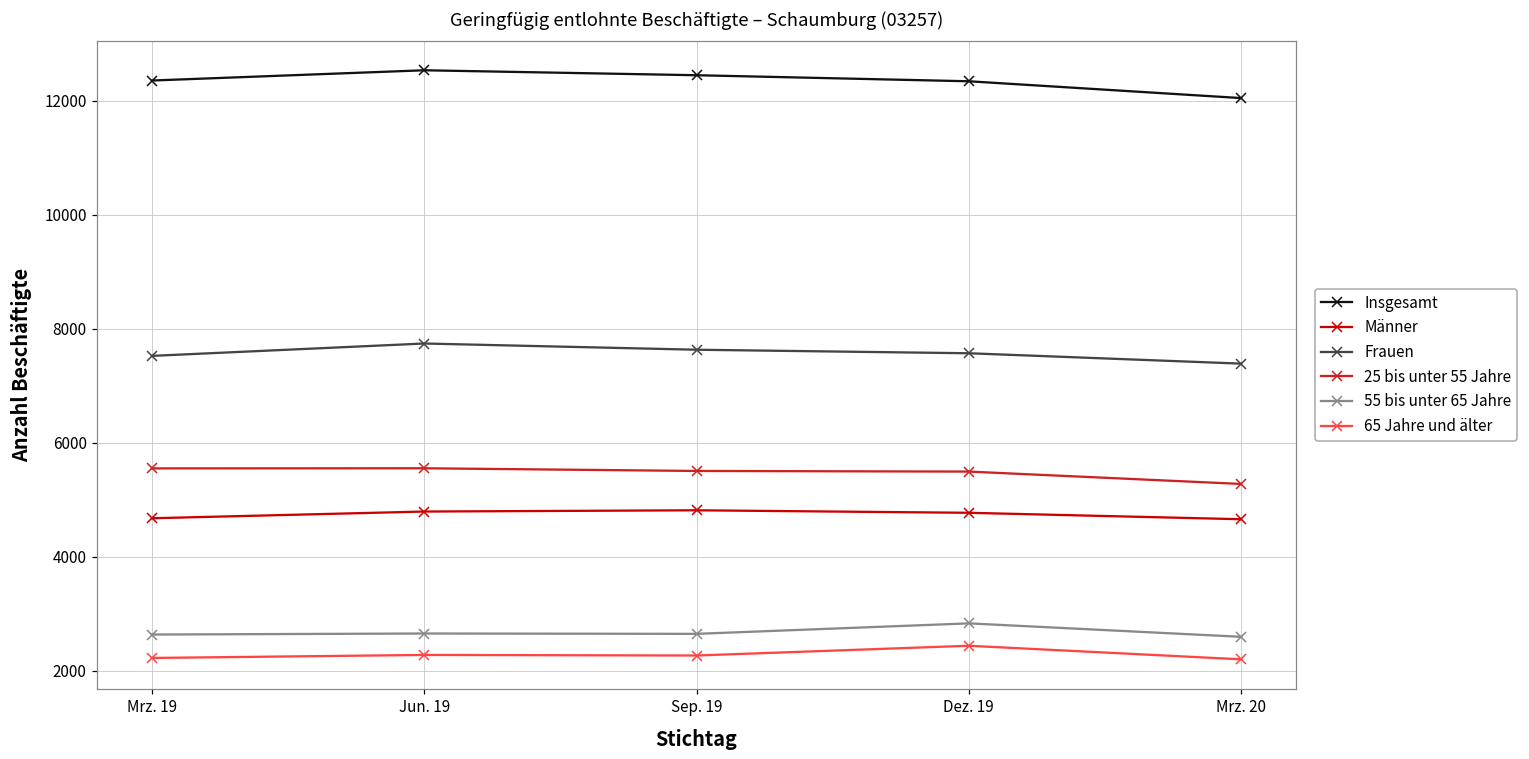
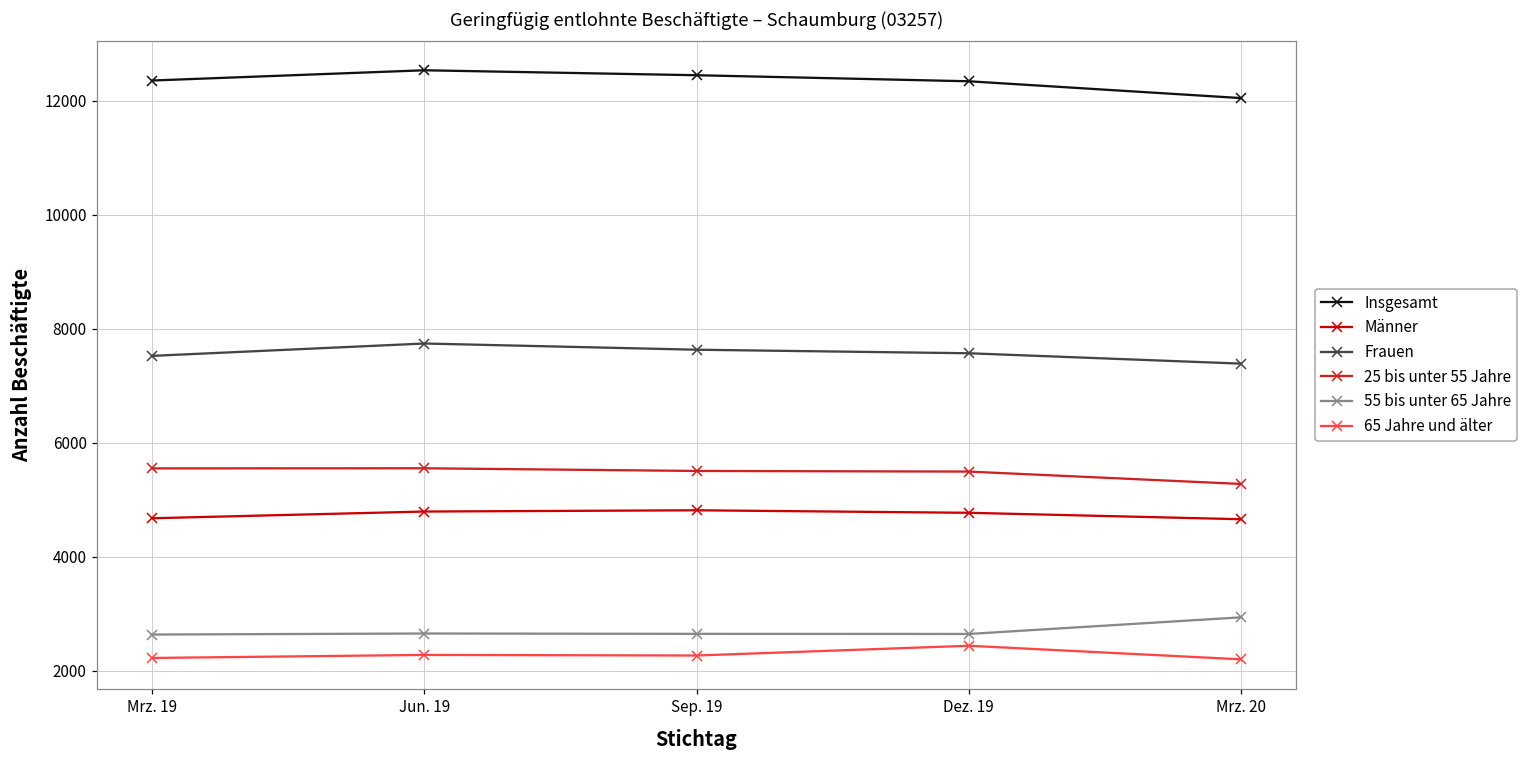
  {
    "Insgesamt": {
      "Mrz. 19": 12400,
      "Jun. 19": 12500,
      "Sep. 19": 12400,
      "Dez. 19": 12300,
      "Mrz. 20": 12000
    },
    "Frauen": {
      "Mrz. 19": 7500,
      "Jun. 19": 7700,
      "Sep. 19": 7600,
      "Dez. 19": 7600,
      "Mrz. 20": 7400
    },
    "55 bis unter 65 Jahre": {
      "Mrz. 19": 2600,
      "Jun. 19": 2700,
      "Sep. 19": 2600,
-     "Dez. 19": 2800,
-     "Mrz. 20": 2600
+     "Dez. 19": 2600,
+     "Mrz. 20": 2900
    },
    "65 Jahre und älter": {
      "Mrz. 19": 2200,
      "Jun. 19": 2300,
      "Sep. 19": 2300,
      "Dez. 19": 2400,
      "Mrz. 20": 2200
    }
  }
